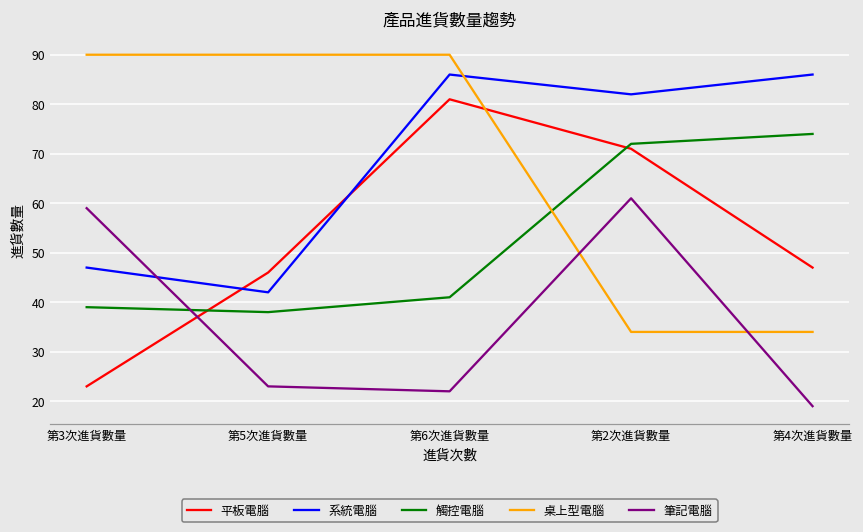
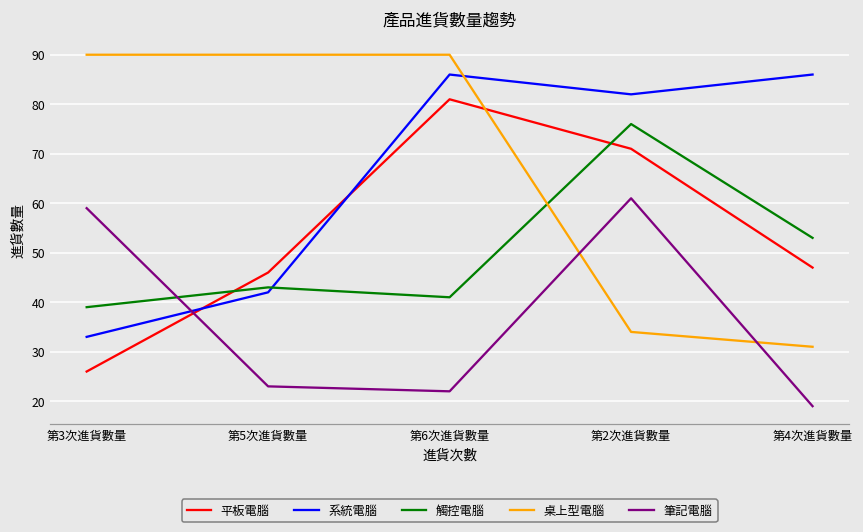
  {
    "平板電腦": {
-     "第3次進貨數量": 23,
+     "第3次進貨數量": 26,
      "第5次進貨數量": 46,
      "第6次進貨數量": 81,
      "第2次進貨數量": 71,
      "第4次進貨數量": 47
    },
    "系統電腦": {
-     "第3次進貨數量": 47,
+     "第3次進貨數量": 33,
      "第5次進貨數量": 42,
      "第6次進貨數量": 86,
      "第2次進貨數量": 82,
      "第4次進貨數量": 86
    },
    "觸控電腦": {
      "第3次進貨數量": 39,
-     "第5次進貨數量": 38,
+     "第5次進貨數量": 43,
      "第6次進貨數量": 41,
-     "第2次進貨數量": 72,
-     "第4次進貨數量": 74
+     "第2次進貨數量": 76,
+     "第4次進貨數量": 53
    },
    "桌上型電腦": {
      "第3次進貨數量": 90,
      "第5次進貨數量": 90,
      "第6次進貨數量": 90,
      "第2次進貨數量": 34,
-     "第4次進貨數量": 34
+     "第4次進貨數量": 31
    },
    "筆記電腦": {
      "第3次進貨數量": 59,
      "第5次進貨數量": 23,
      "第6次進貨數量": 22,
      "第2次進貨數量": 61,
      "第4次進貨數量": 19
    }
  }
